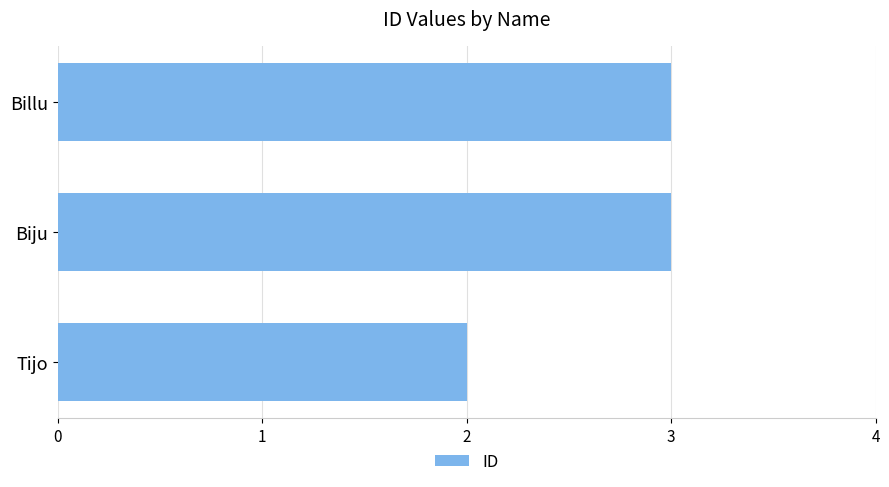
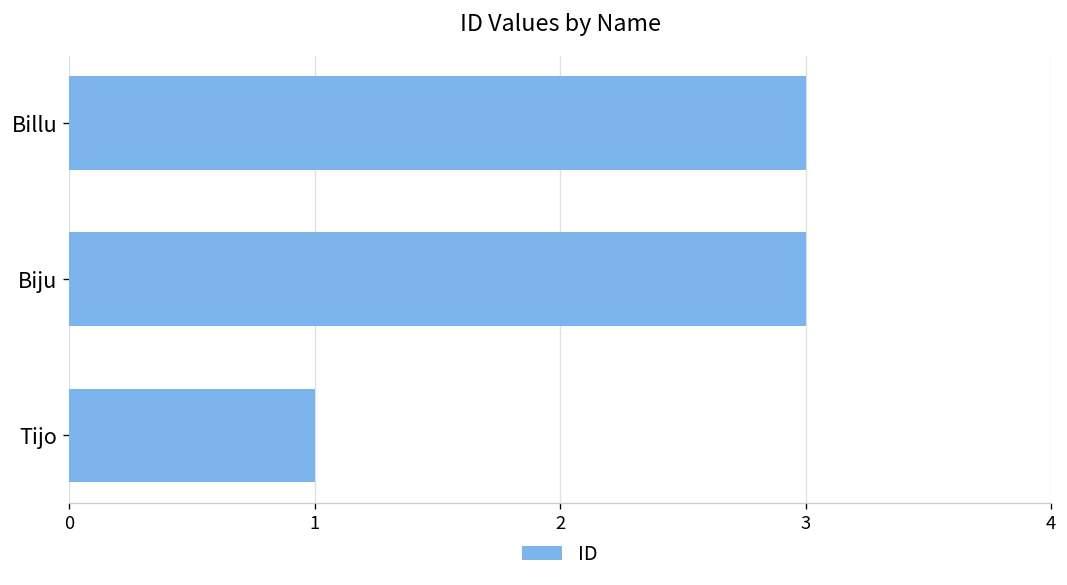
  {
    "Billu": 3,
    "Biju": 3,
-   "Tijo": 2
+   "Tijo": 1
  }
